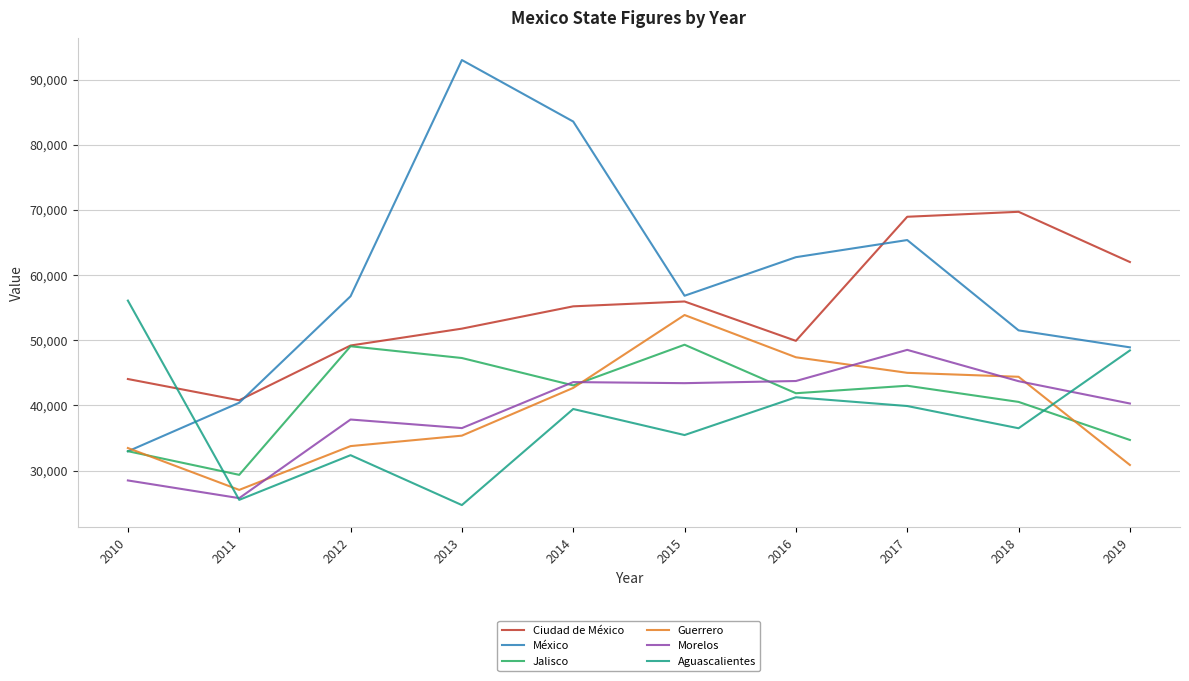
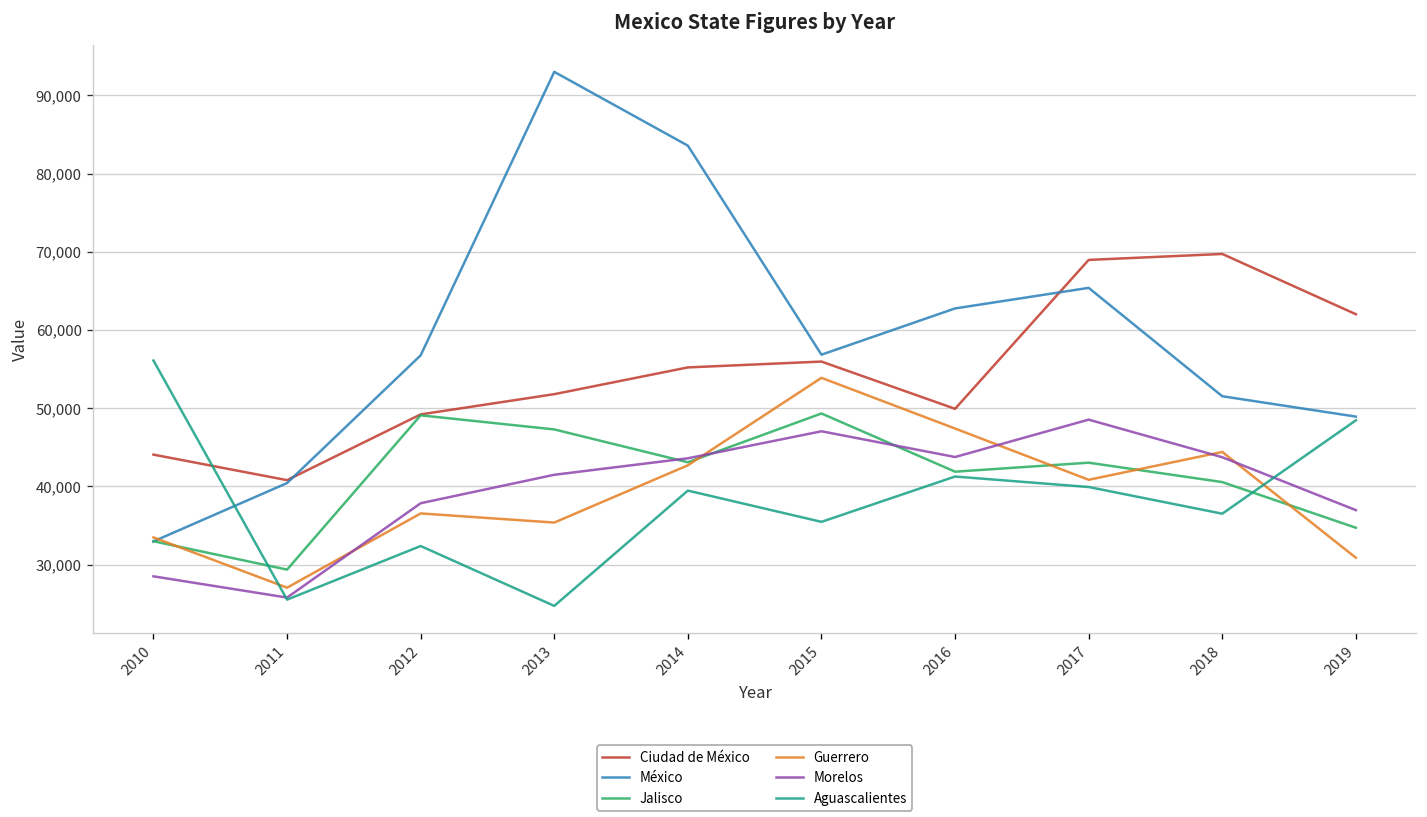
  {
    "Ciudad de México": {
      "2010": "44,000",
      "2013": "52,000",
      "2014": "55,000",
      "2015": "56,000",
      "2016": "50,000",
      "2017": "69,000",
      "2018": "70,000",
      "2019": "62,000"
    },
    "México": {
      "2012": "57,000",
      "2013": "93,000",
      "2014": "84,000",
      "2015": "57,000",
      "2016": "63,000",
      "2017": "65,000",
      "2018": "52,000",
      "2019": "49,000"
    },
    "Guerrero": {
      "2010": "33,000",
      "2011": "27,000",
-     "2012": "34,000",
+     "2012": "37,000",
      "2013": "35,000",
      "2015": "54,000",
      "2016": "47,000",
-     "2017": "45,000",
+     "2017": "41,000",
      "2018": "44,000",
      "2019": "31,000"
    },
    "Morelos": {
      "2010": "28,000",
      "2012": "38,000",
-     "2013": "37,000",
+     "2013": "41,000",
      "2014": "44,000",
-     "2015": "43,000",
+     "2015": "47,000",
      "2016": "44,000",
      "2017": "49,000",
      "2018": "44,000",
-     "2019": "40,000"
+     "2019": "37,000"
    }
  }
